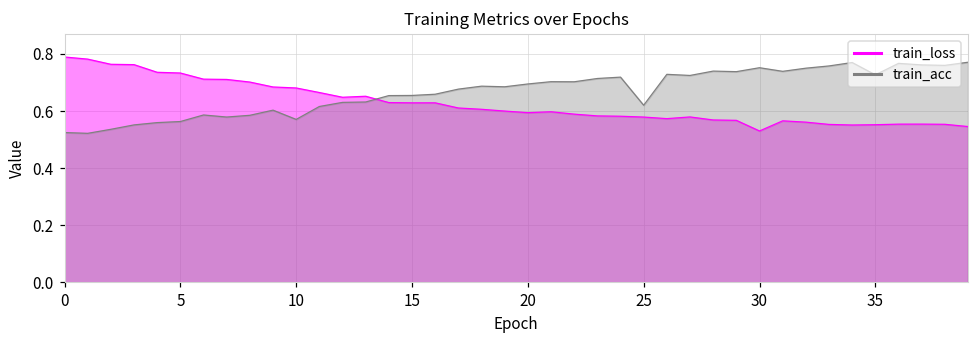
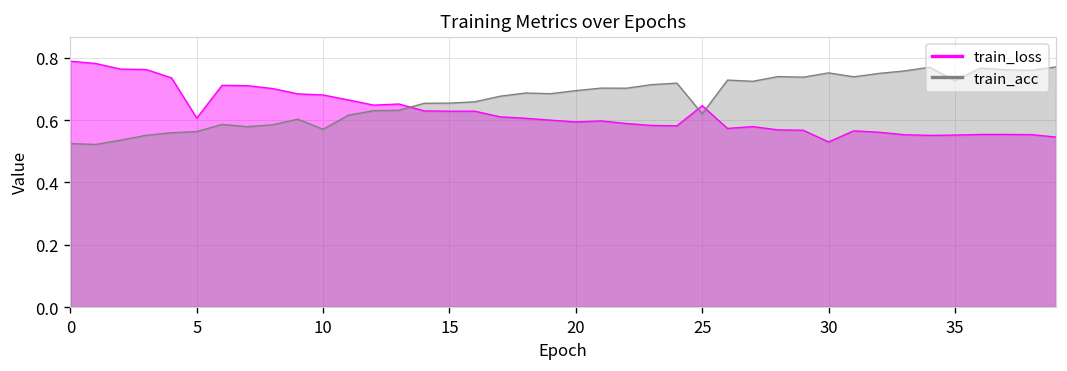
  {
    "train_loss": {
      "0": 0.79,
-     "5": 0.73,
+     "5": 0.61,
      "10": 0.68,
      "15": 0.63,
      "20": 0.59,
-     "25": 0.58,
+     "25": 0.65,
      "30": 0.53,
      "35": 0.55
    },
    "train_acc": {
      "0": 0.52,
      "5": 0.56,
      "10": 0.57,
      "15": 0.65,
      "20": 0.69,
      "25": 0.62,
      "30": 0.75
    }
  }
